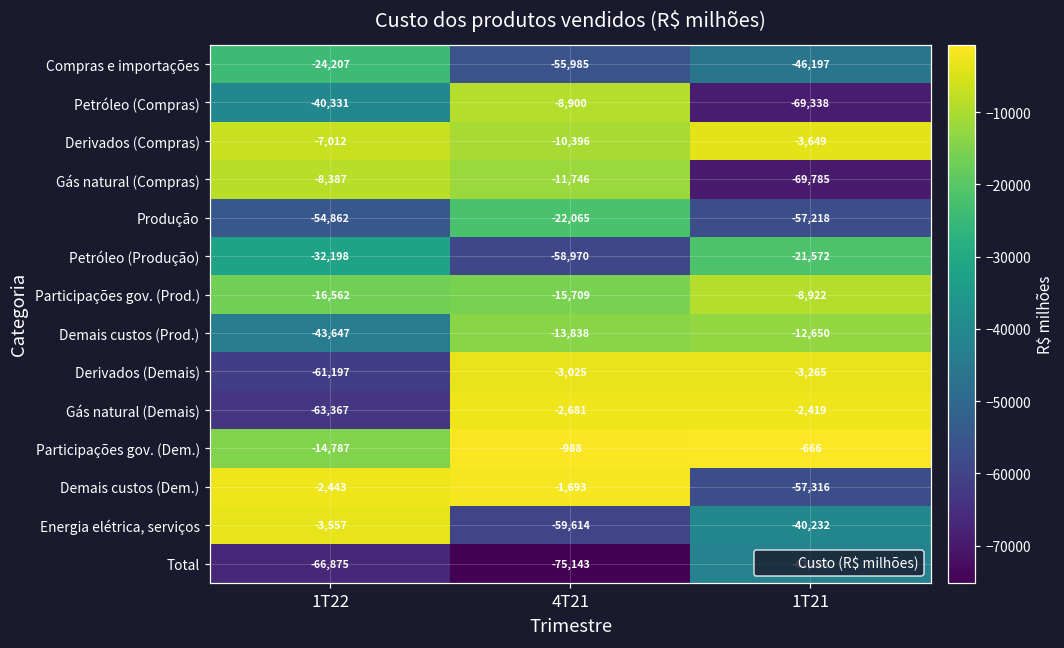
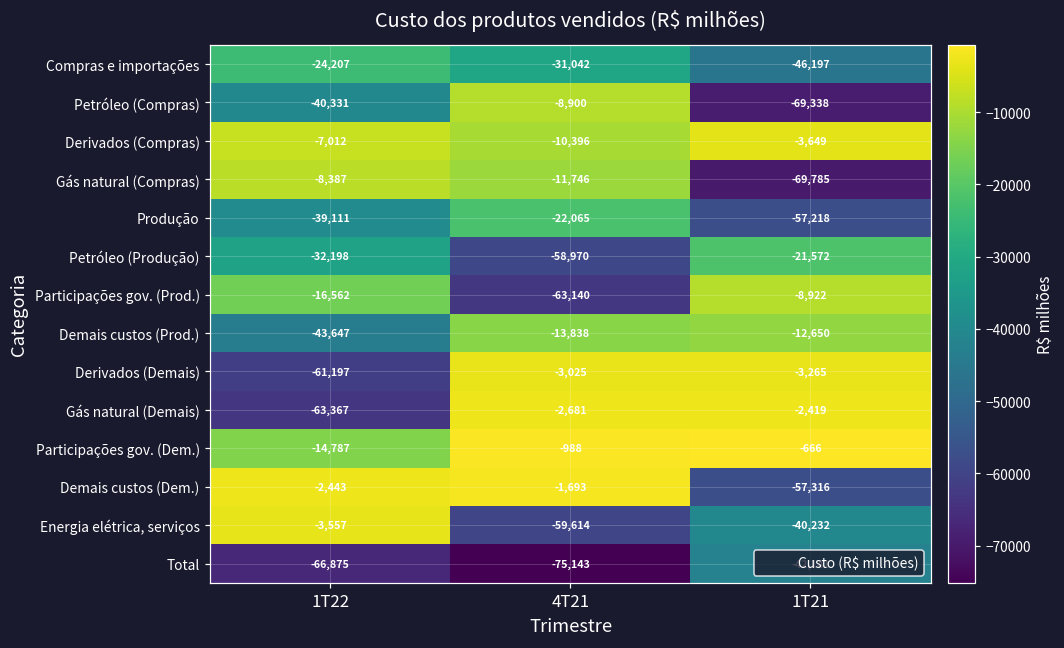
  {
    "Compras e importações": {
      "1T22": "-24,207",
-     "4T21": "-55,985",
+     "4T21": "-31,042",
      "1T21": "-46,197"
    },
    "Petróleo (Compras)": {
      "1T22": "-40,331",
      "4T21": "-8,900",
      "1T21": "-69,338"
    },
    "Derivados (Compras)": {
      "1T22": "-7,012",
      "4T21": "-10,396",
      "1T21": "-3,649"
    },
    "Gás natural (Compras)": {
      "1T22": "-8,387",
      "4T21": "-11,746",
      "1T21": "-69,785"
    },
    "Produção": {
-     "1T22": "-54,862",
+     "1T22": "-39,111",
      "4T21": "-22,065",
      "1T21": "-57,218"
    },
    "Petróleo (Produção)": {
      "1T22": "-32,198",
      "4T21": "-58,970",
      "1T21": "-21,572"
    },
    "Participações gov. (Prod.)": {
      "1T22": "-16,562",
-     "4T21": "-15,709",
+     "4T21": "-63,140",
      "1T21": "-8,922"
    },
    "Demais custos (Prod.)": {
      "1T22": "-43,647",
      "4T21": "-13,838",
      "1T21": "-12,650"
    },
    "Derivados (Demais)": {
      "1T22": "-61,197",
      "4T21": "-3,025",
      "1T21": "-3,265"
    },
    "Gás natural (Demais)": {
      "1T22": "-63,367",
      "4T21": "-2,681",
      "1T21": "-2,419"
    },
    "Participações gov. (Dem.)": {
      "1T22": "-14,787",
      "4T21": "-988",
      "1T21": "-666"
    },
    "Demais custos (Dem.)": {
      "1T22": "-2,443",
      "4T21": "-1,693",
      "1T21": "-57,316"
    },
    "Energia elétrica, serviços": {
      "1T22": "-3,557",
      "4T21": "-59,614",
      "1T21": "-40,232"
    },
    "Total": {
      "1T22": "-66,875",
      "4T21": "-75,143"
    }
  }
